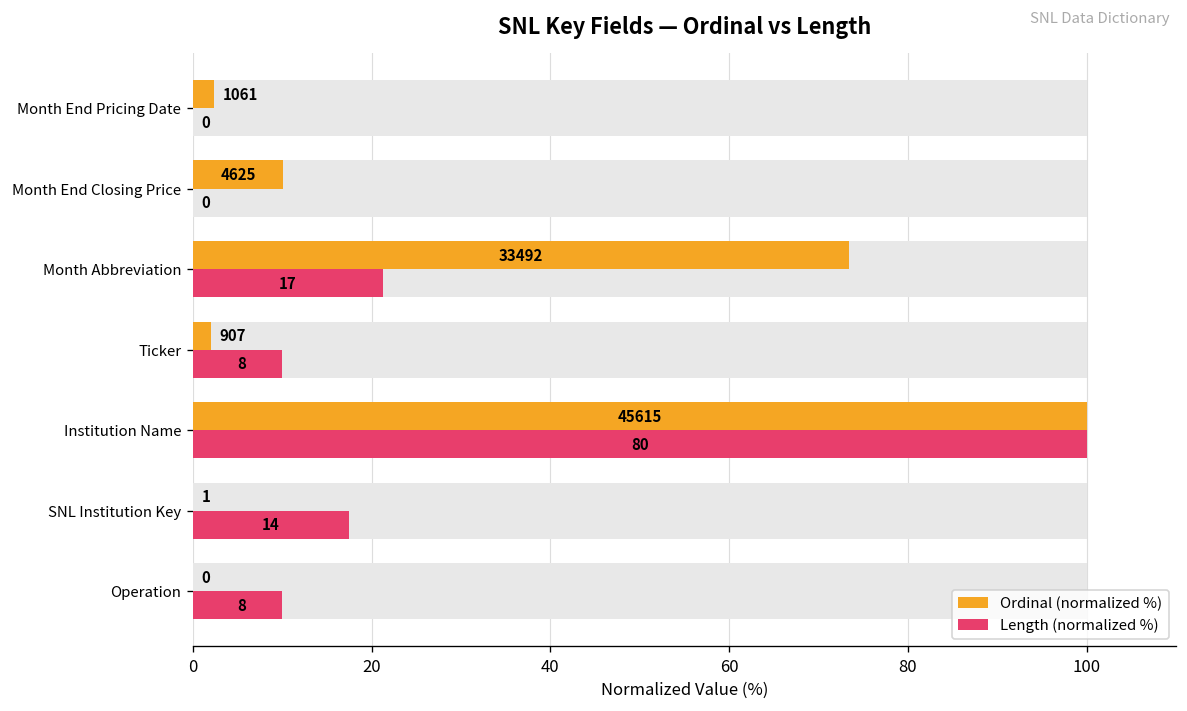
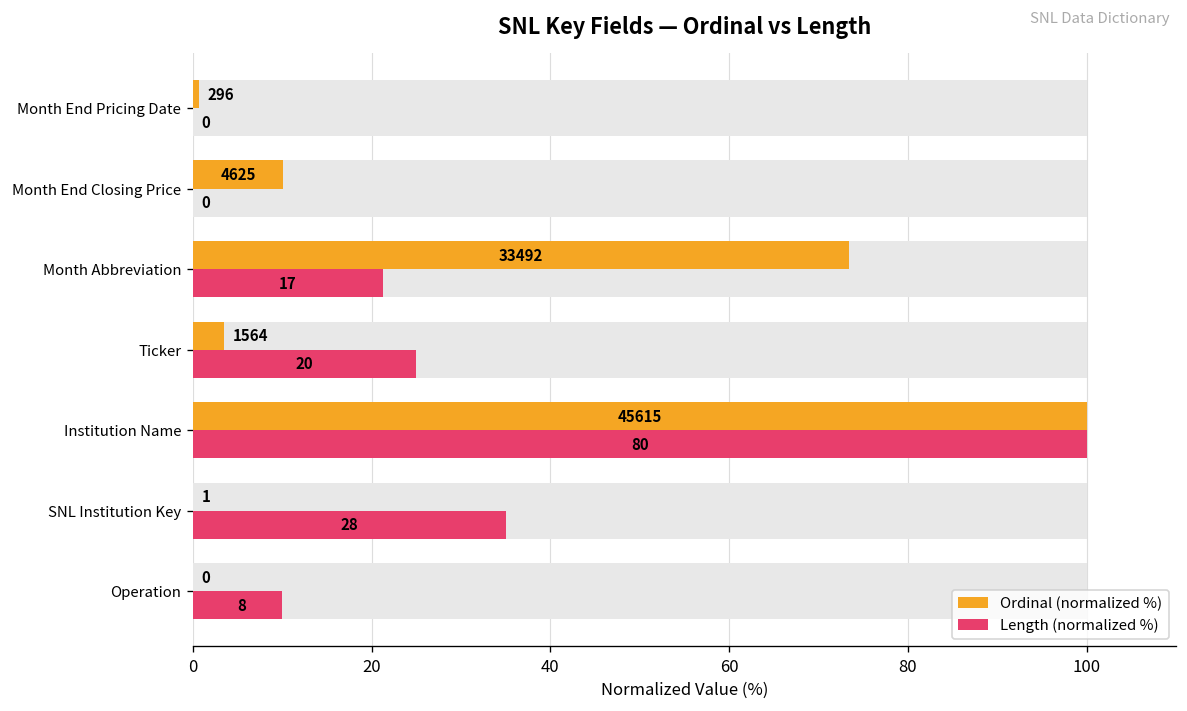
  {
    "Ordinal (normalized %)": {
-     "Month End Pricing Date": 1061,
-     "Ticker": 907,
+     "Month End Pricing Date": 296,
+     "Ticker": 1564,
      "Operation": 0
    },
    "Length (normalized %)": {
      "Month End Pricing Date": 0,
      "Month End Closing Price": 0,
-     "Ticker": 8,
-     "SNL Institution Key": 14
+     "Ticker": 20,
+     "SNL Institution Key": 28
    }
  }
